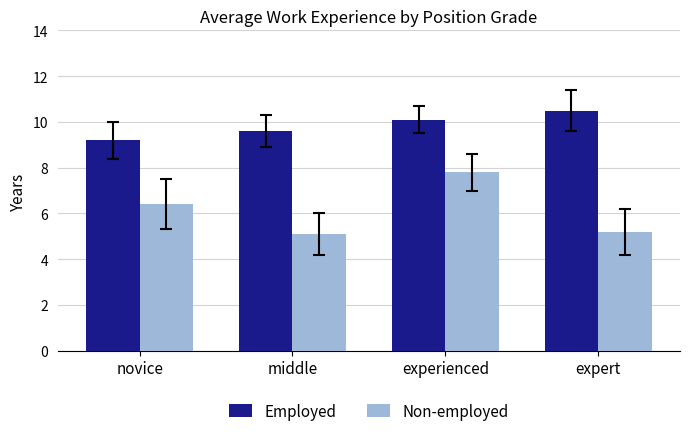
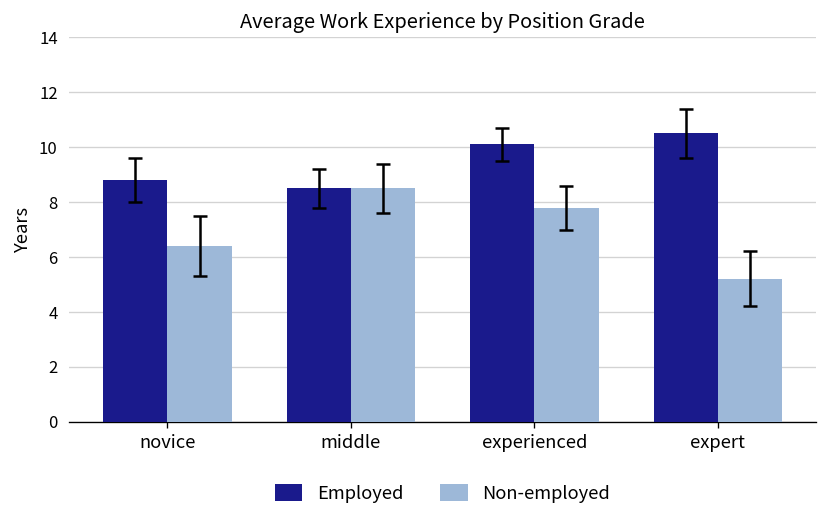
  {
    "Employed": {
-     "novice": 9.2,
-     "middle": 9.6,
+     "novice": 8.8,
+     "middle": 8.5,
      "experienced": 10.1,
      "expert": 10.5
    },
    "Non-employed": {
      "novice": 6.4,
-     "middle": 5.1,
+     "middle": 8.5,
      "experienced": 7.8,
      "expert": 5.2
    }
  }
